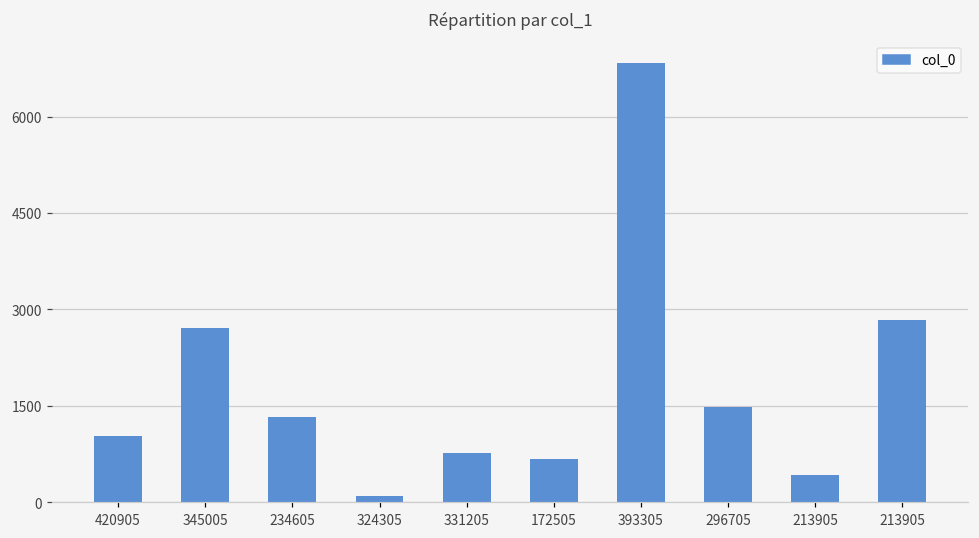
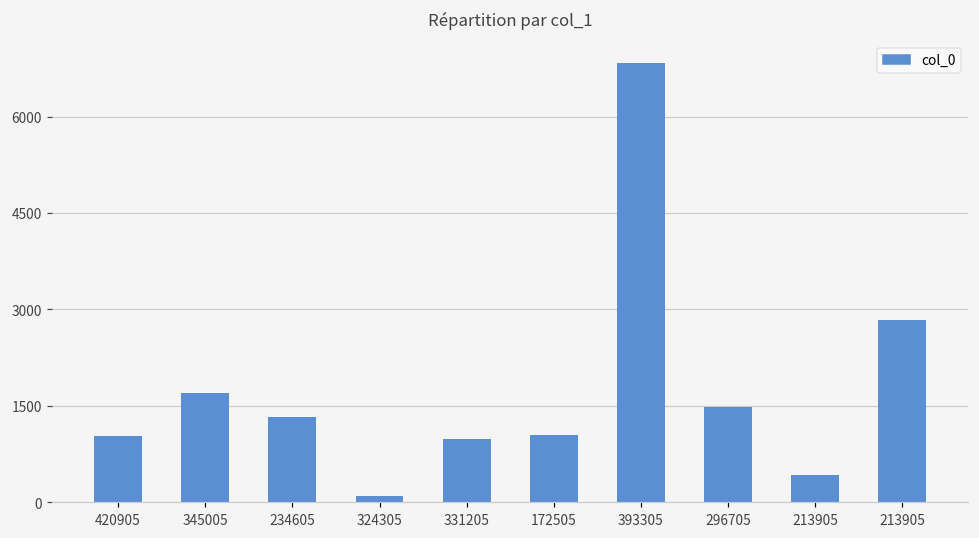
  {
    "420905": 1000,
-   "345005": 2700,
+   "345005": 1700,
    "234605": 1300,
    "324305": 100,
-   "331205": 800,
-   "172505": 700,
+   "331205": 1000,
+   "172505": 1000,
    "393305": 6800,
    "296705": 1500
  }
